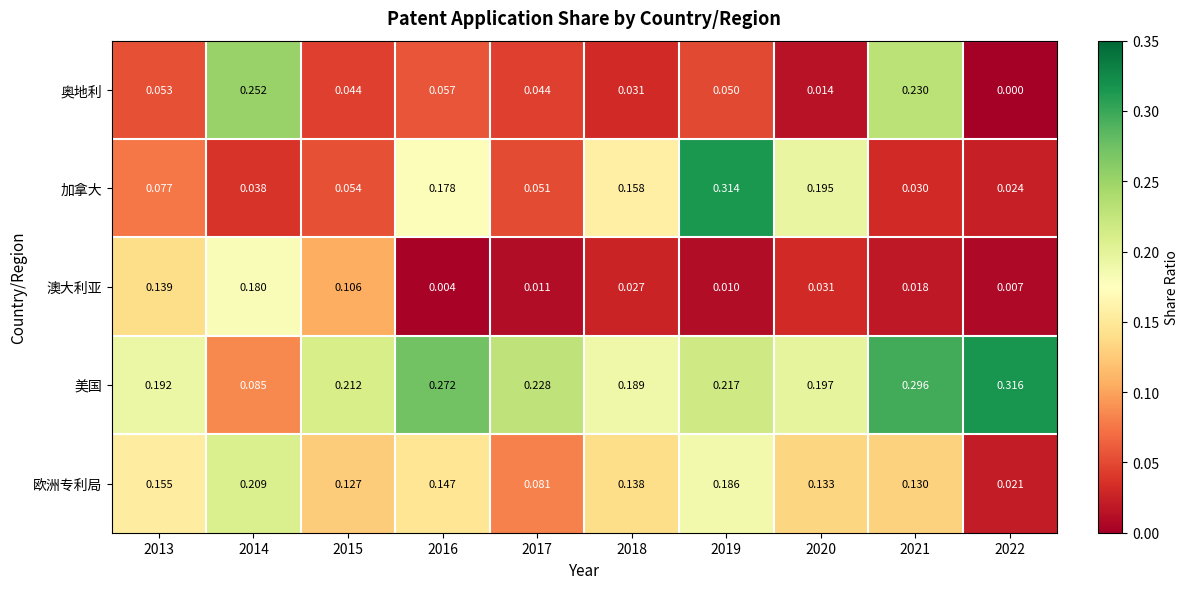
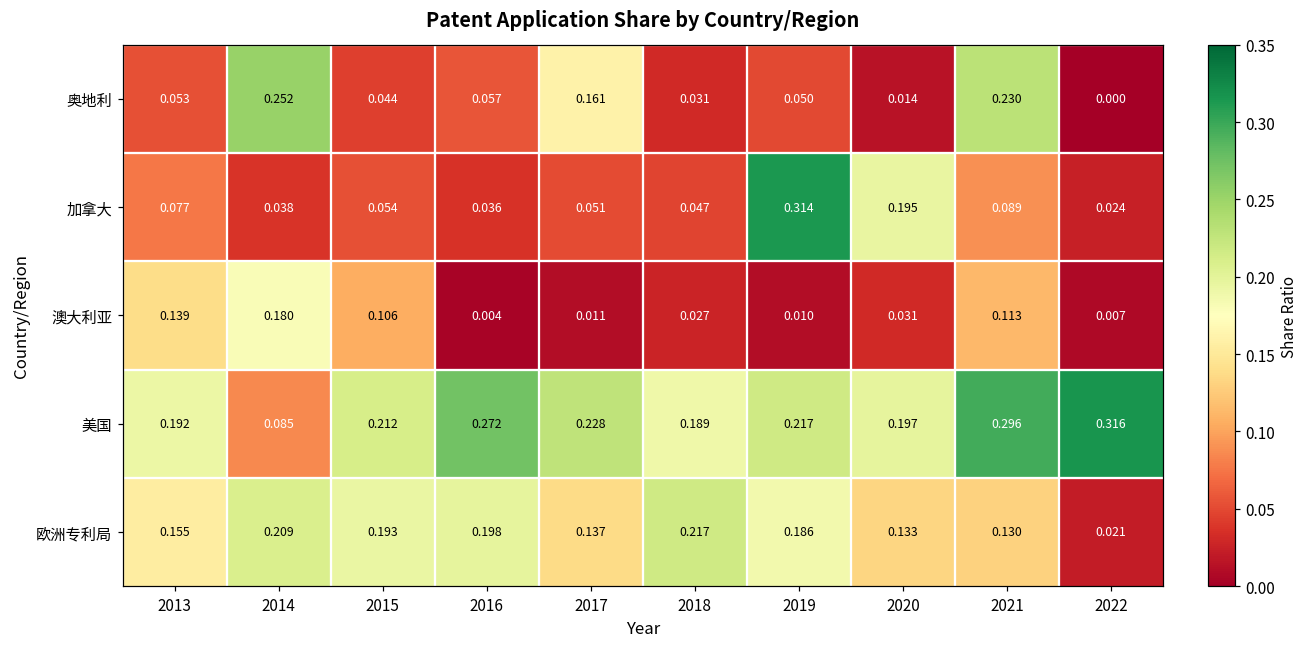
  {
    "奥地利": {
      "2013": 0.053,
      "2014": 0.252,
      "2015": 0.044,
      "2016": 0.057,
-     "2017": 0.044,
+     "2017": 0.161,
      "2018": 0.031,
      "2019": 0.050,
      "2020": 0.014,
      "2021": 0.230,
      "2022": 0.000
    },
    "加拿大": {
      "2013": 0.077,
      "2014": 0.038,
      "2015": 0.054,
-     "2016": 0.178,
+     "2016": 0.036,
      "2017": 0.051,
-     "2018": 0.158,
+     "2018": 0.047,
      "2019": 0.314,
      "2020": 0.195,
-     "2021": 0.030,
+     "2021": 0.089,
      "2022": 0.024
    },
    "澳大利亚": {
      "2013": 0.139,
      "2014": 0.180,
      "2015": 0.106,
      "2016": 0.004,
      "2017": 0.011,
      "2018": 0.027,
      "2019": 0.010,
      "2020": 0.031,
-     "2021": 0.018,
+     "2021": 0.113,
      "2022": 0.007
    },
    "美国": {
      "2013": 0.192,
      "2014": 0.085,
      "2015": 0.212,
      "2016": 0.272,
      "2017": 0.228,
      "2018": 0.189,
      "2019": 0.217,
      "2020": 0.197,
      "2021": 0.296,
      "2022": 0.316
    },
    "欧洲专利局": {
      "2013": 0.155,
      "2014": 0.209,
-     "2015": 0.127,
-     "2016": 0.147,
-     "2017": 0.081,
-     "2018": 0.138,
+     "2015": 0.193,
+     "2016": 0.198,
+     "2017": 0.137,
+     "2018": 0.217,
      "2019": 0.186,
      "2020": 0.133,
      "2021": 0.130,
      "2022": 0.021
    }
  }
